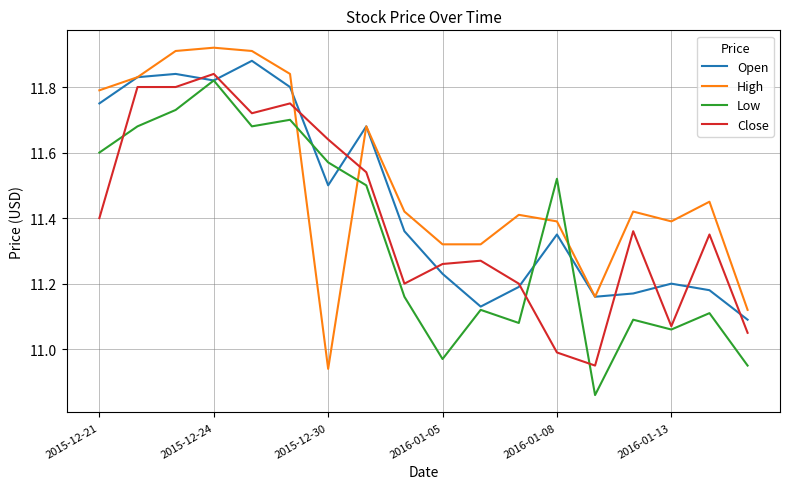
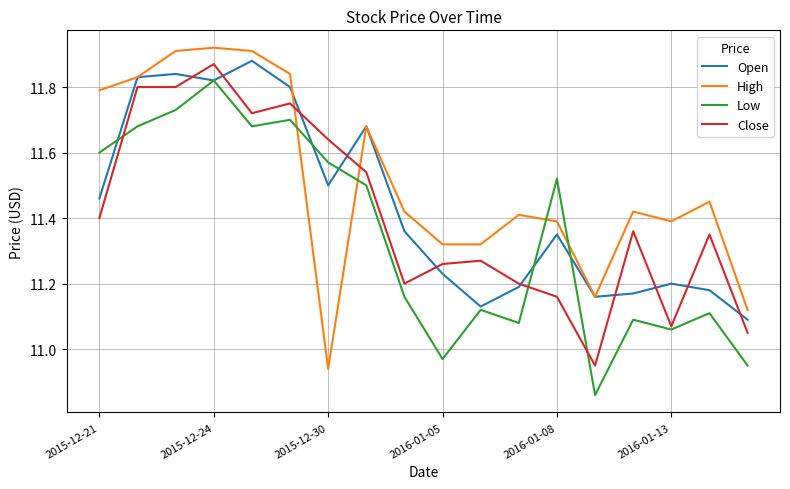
  {
    "Open": {
-     "2015-12-21": 11.75,
+     "2015-12-21": 11.46,
      "2015-12-30": 11.50,
      "2016-01-05": 11.23,
      "2016-01-08": 11.35,
      "2016-01-13": 11.20
    },
    "High": {
      "2015-12-21": 11.79,
      "2015-12-24": 11.92,
      "2015-12-30": 10.94,
      "2016-01-05": 11.32,
      "2016-01-08": 11.39,
      "2016-01-13": 11.39
    },
    "Low": {
      "2015-12-21": 11.60,
      "2015-12-30": 11.57,
      "2016-01-05": 10.97,
      "2016-01-08": 11.52,
      "2016-01-13": 11.06
    },
    "Close": {
      "2015-12-21": 11.40,
-     "2015-12-24": 11.84,
+     "2015-12-24": 11.87,
      "2015-12-30": 11.64,
      "2016-01-05": 11.26,
-     "2016-01-08": 10.99,
+     "2016-01-08": 11.16,
      "2016-01-13": 11.07
    }
  }
